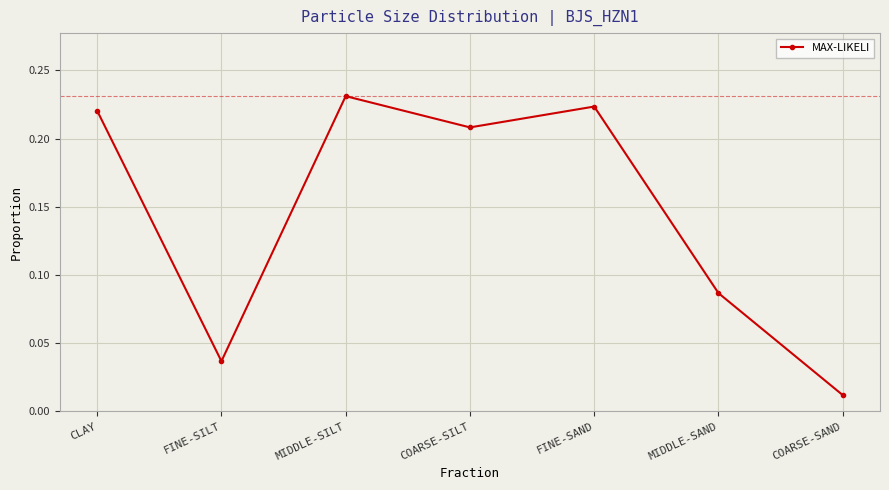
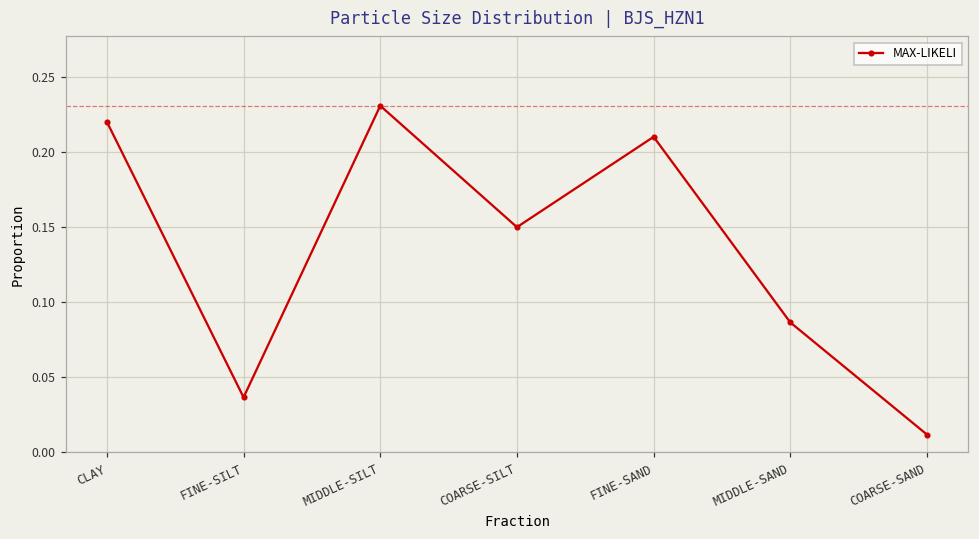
  {
    "CLAY": 0.220,
    "FINE-SILT": 0.037,
    "MIDDLE-SILT": 0.231,
-   "COARSE-SILT": 0.208,
-   "FINE-SAND": 0.223,
+   "COARSE-SILT": 0.150,
+   "FINE-SAND": 0.210,
    "MIDDLE-SAND": 0.087,
    "COARSE-SAND": 0.012
  }
